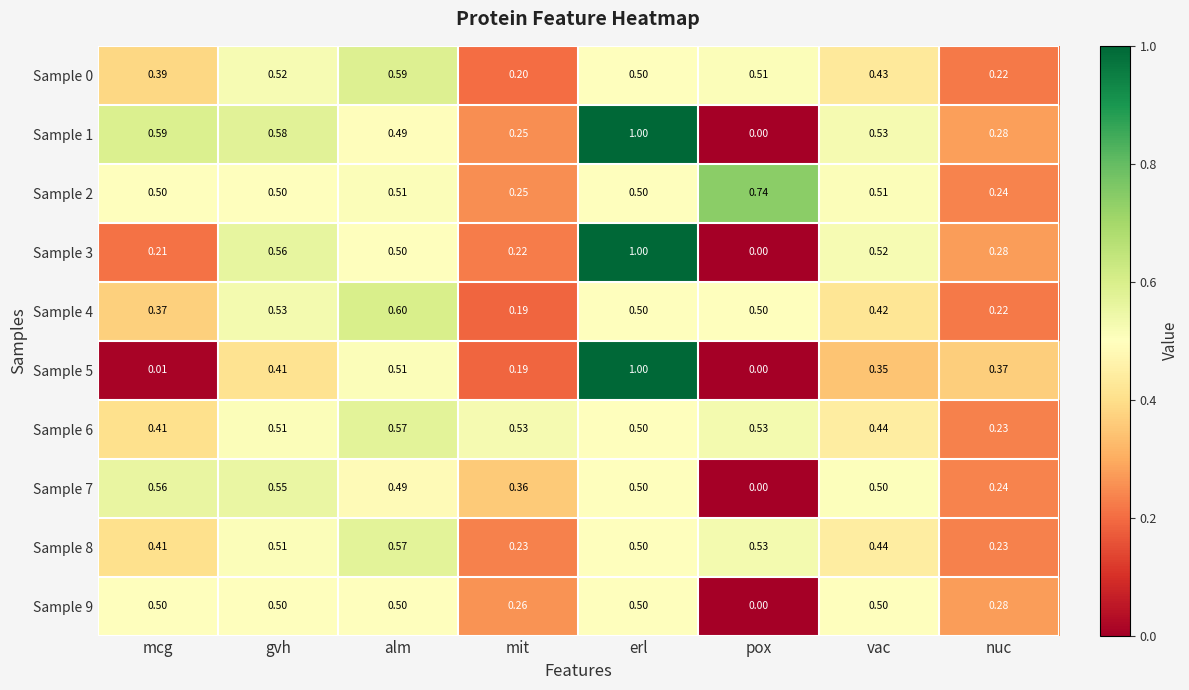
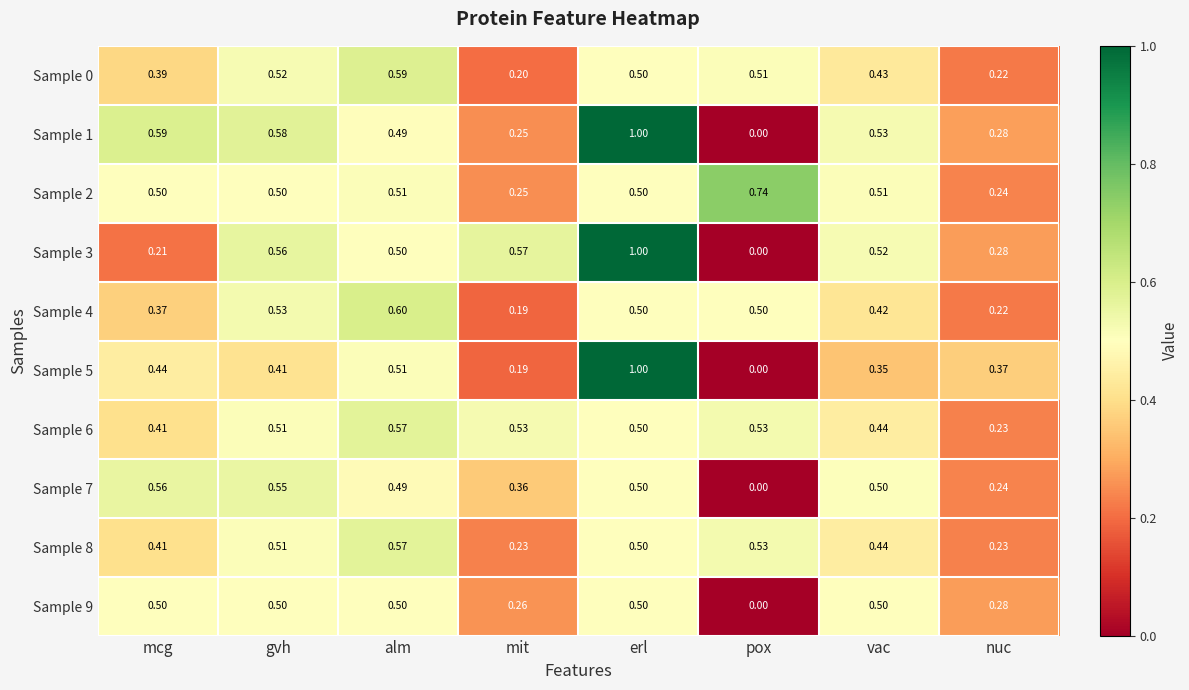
  {
    "Sample 0": {
      "mcg": 0.39,
      "gvh": 0.52,
      "alm": 0.59,
      "mit": 0.20,
      "erl": 0.50,
      "pox": 0.51,
      "vac": 0.43,
      "nuc": 0.22
    },
    "Sample 1": {
      "mcg": 0.59,
      "gvh": 0.58,
      "alm": 0.49,
      "mit": 0.25,
      "erl": 1.00,
      "pox": 0.00,
      "vac": 0.53,
      "nuc": 0.28
    },
    "Sample 2": {
      "mcg": 0.50,
      "gvh": 0.50,
      "alm": 0.51,
      "mit": 0.25,
      "erl": 0.50,
      "pox": 0.74,
      "vac": 0.51,
      "nuc": 0.24
    },
    "Sample 3": {
      "mcg": 0.21,
      "gvh": 0.56,
      "alm": 0.50,
-     "mit": 0.22,
+     "mit": 0.57,
      "erl": 1.00,
      "pox": 0.00,
      "vac": 0.52,
      "nuc": 0.28
    },
    "Sample 4": {
      "mcg": 0.37,
      "gvh": 0.53,
      "alm": 0.60,
      "mit": 0.19,
      "erl": 0.50,
      "pox": 0.50,
      "vac": 0.42,
      "nuc": 0.22
    },
    "Sample 5": {
-     "mcg": 0.01,
+     "mcg": 0.44,
      "gvh": 0.41,
      "alm": 0.51,
      "mit": 0.19,
      "erl": 1.00,
      "pox": 0.00,
      "vac": 0.35,
      "nuc": 0.37
    },
    "Sample 6": {
      "mcg": 0.41,
      "gvh": 0.51,
      "alm": 0.57,
      "mit": 0.53,
      "erl": 0.50,
      "pox": 0.53,
      "vac": 0.44,
      "nuc": 0.23
    },
    "Sample 7": {
      "mcg": 0.56,
      "gvh": 0.55,
      "alm": 0.49,
      "mit": 0.36,
      "erl": 0.50,
      "pox": 0.00,
      "vac": 0.50,
      "nuc": 0.24
    },
    "Sample 8": {
      "mcg": 0.41,
      "gvh": 0.51,
      "alm": 0.57,
      "mit": 0.23,
      "erl": 0.50,
      "pox": 0.53,
      "vac": 0.44,
      "nuc": 0.23
    },
    "Sample 9": {
      "mcg": 0.50,
      "gvh": 0.50,
      "alm": 0.50,
      "mit": 0.26,
      "erl": 0.50,
      "pox": 0.00,
      "vac": 0.50,
      "nuc": 0.28
    }
  }
